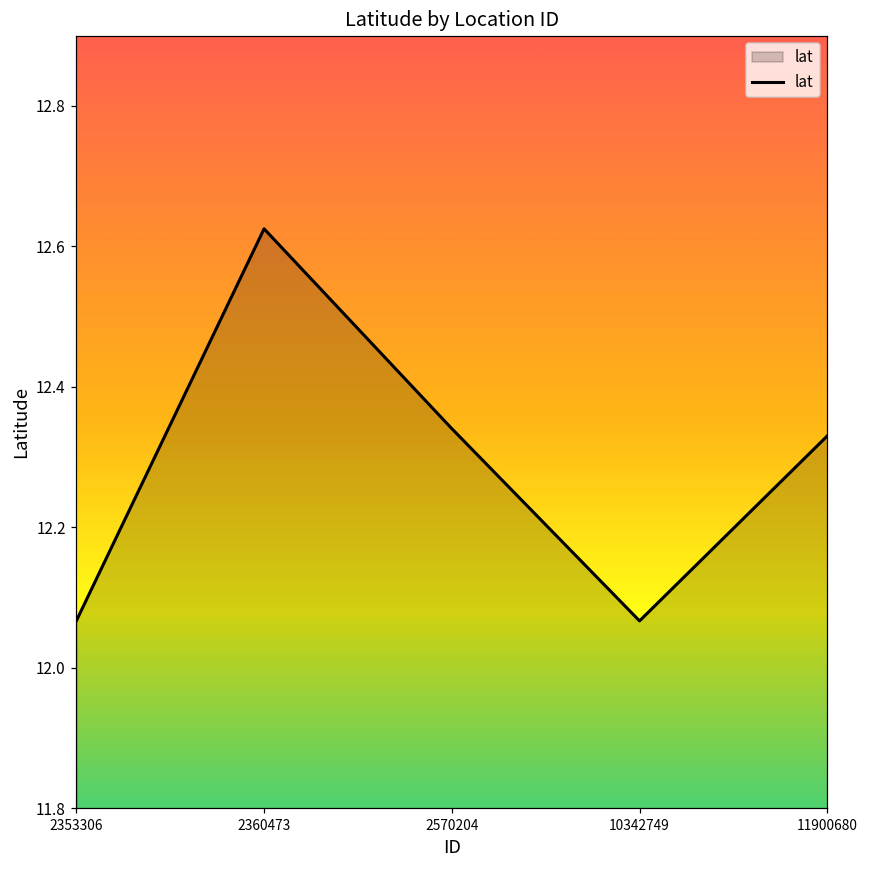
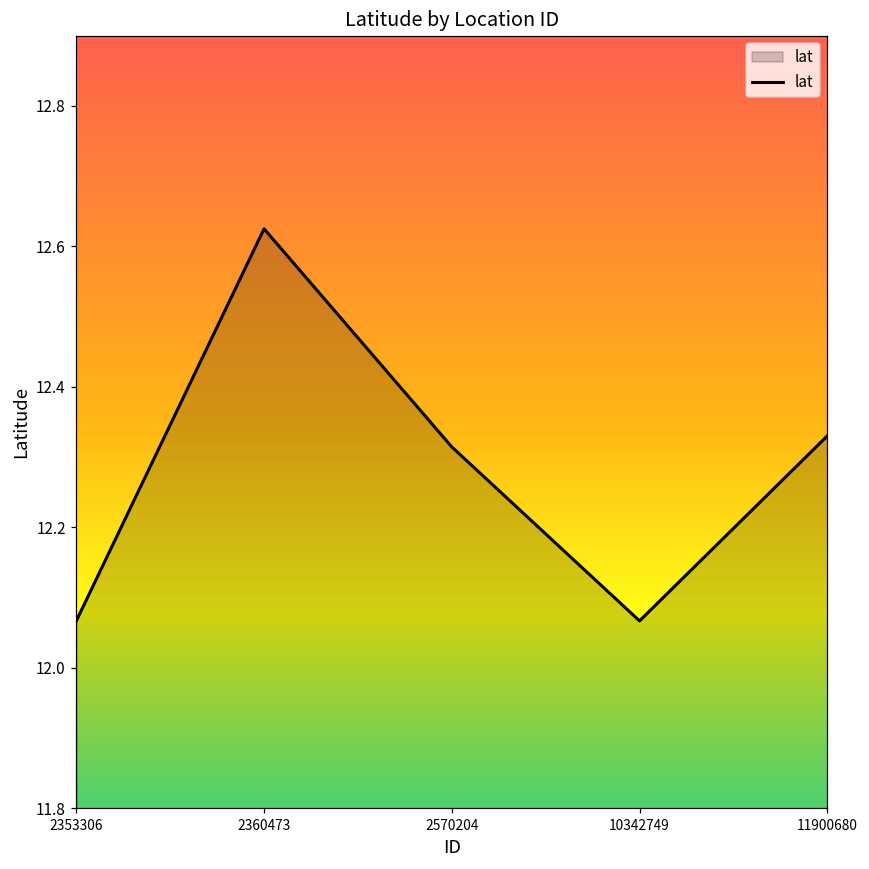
  {
    "2353306": 12.07,
    "2360473": 12.62,
-   "2570204": 12.34,
+   "2570204": 12.31,
    "10342749": 12.07,
    "11900680": 12.33
  }
